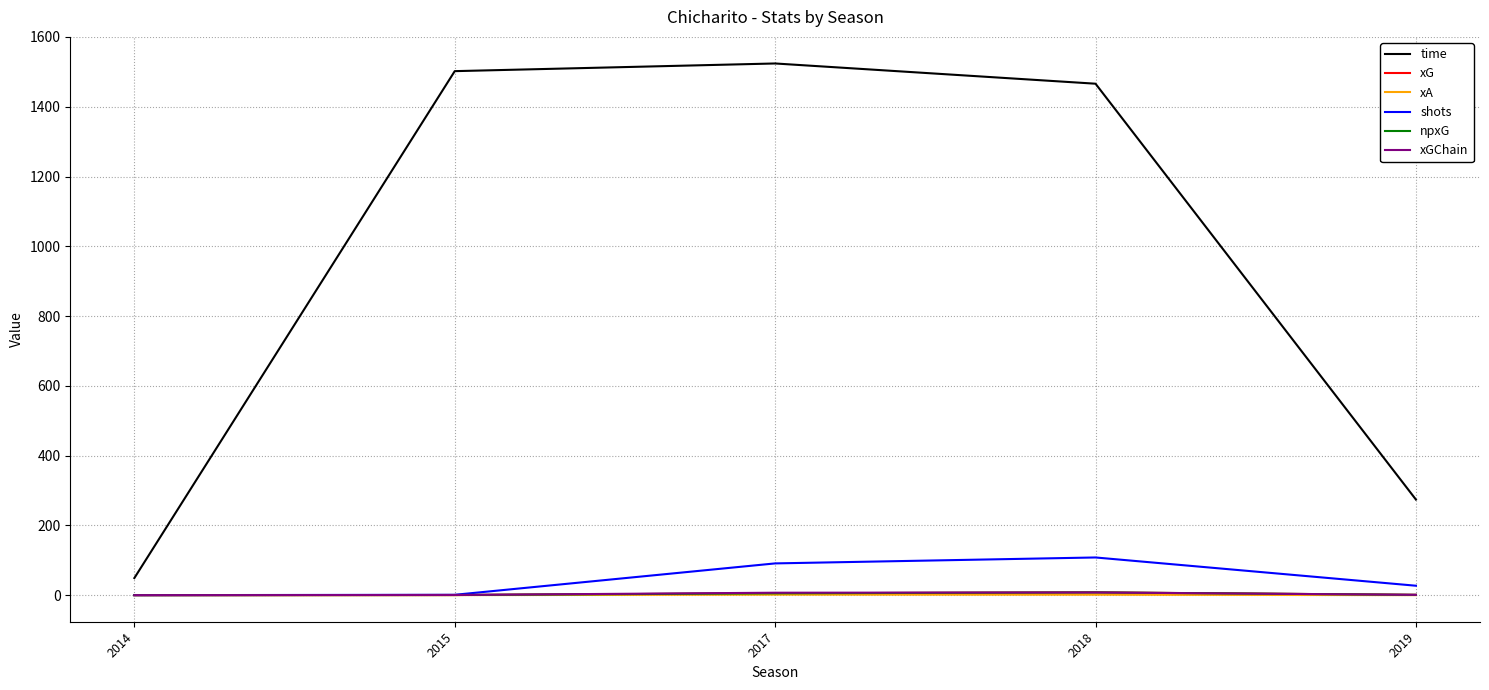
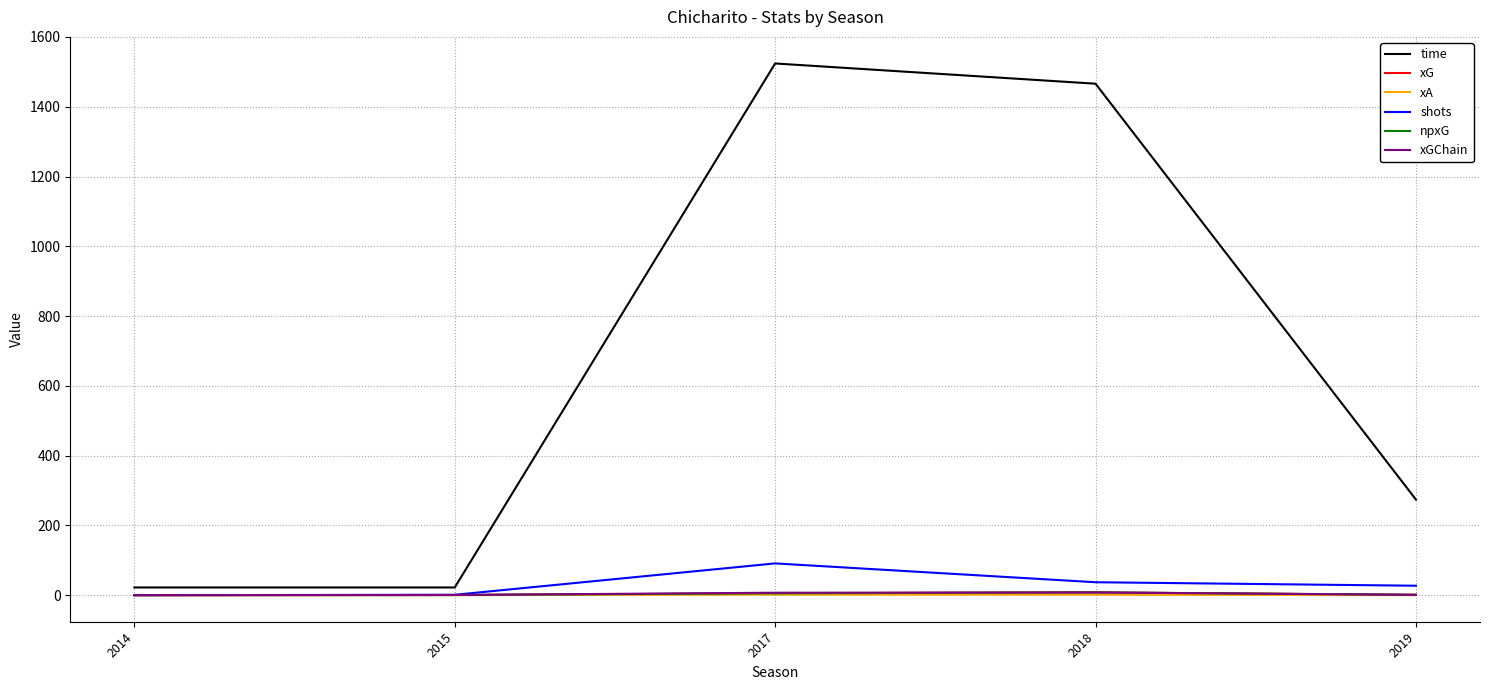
  {
    "time": {
-     "2014": 50,
-     "2015": 1500,
+     "2014": 20,
+     "2015": 20,
      "2017": 1520,
      "2018": 1470,
      "2019": 270
    },
    "shots": {
      "2017": 90,
-     "2018": 110,
+     "2018": 40,
      "2019": 30
    }
  }
